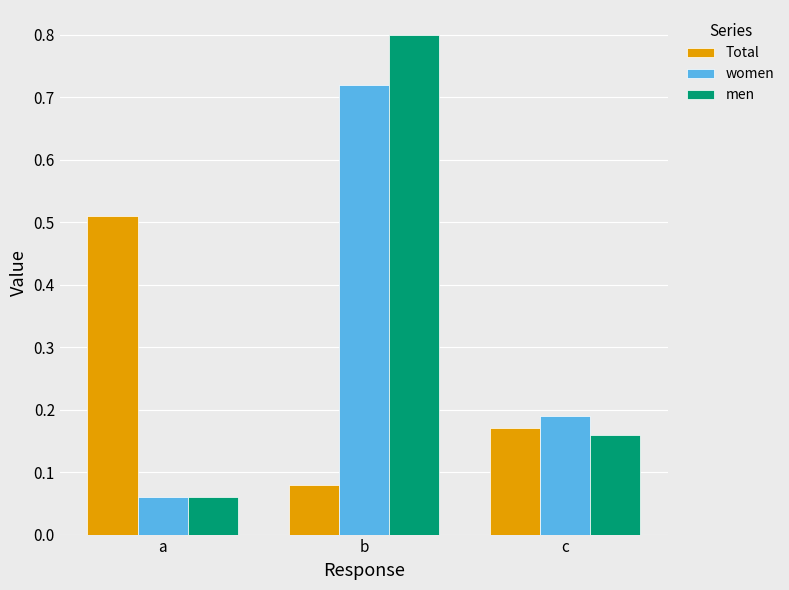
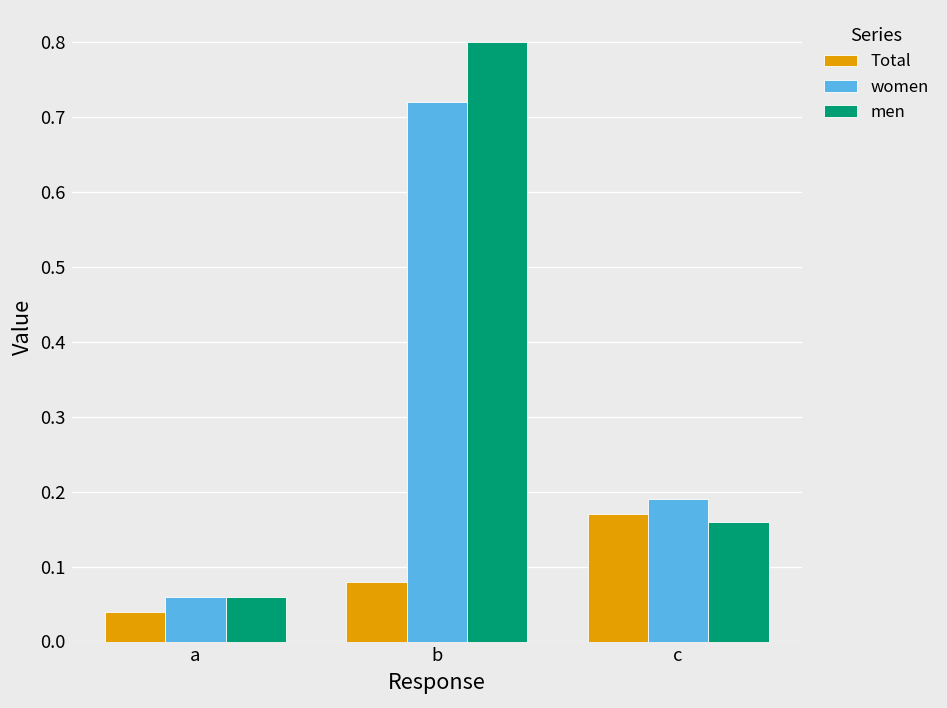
  {
    "Total": {
-     "a": 0.51,
+     "a": 0.04,
      "b": 0.08,
      "c": 0.17
    },
    "women": {
      "a": 0.06,
      "b": 0.72,
      "c": 0.19
    },
    "men": {
      "a": 0.06,
      "b": 0.80,
      "c": 0.16
    }
  }
